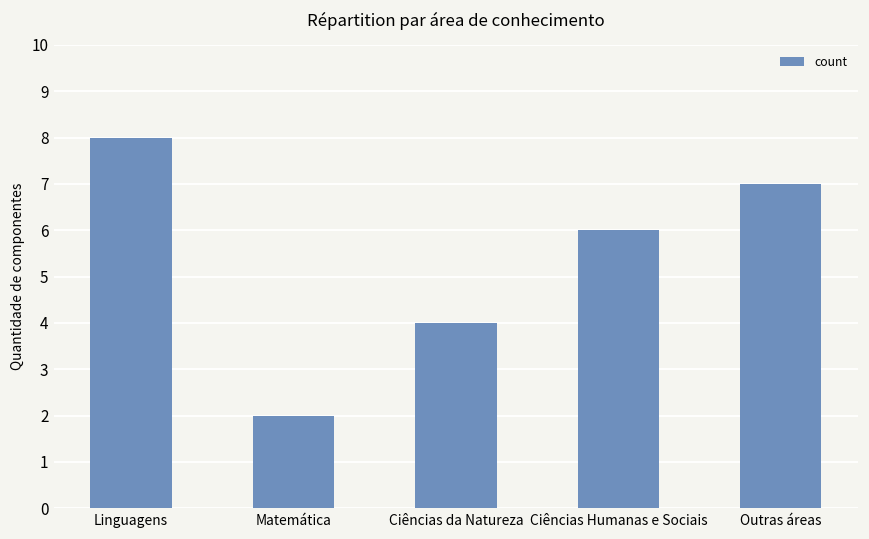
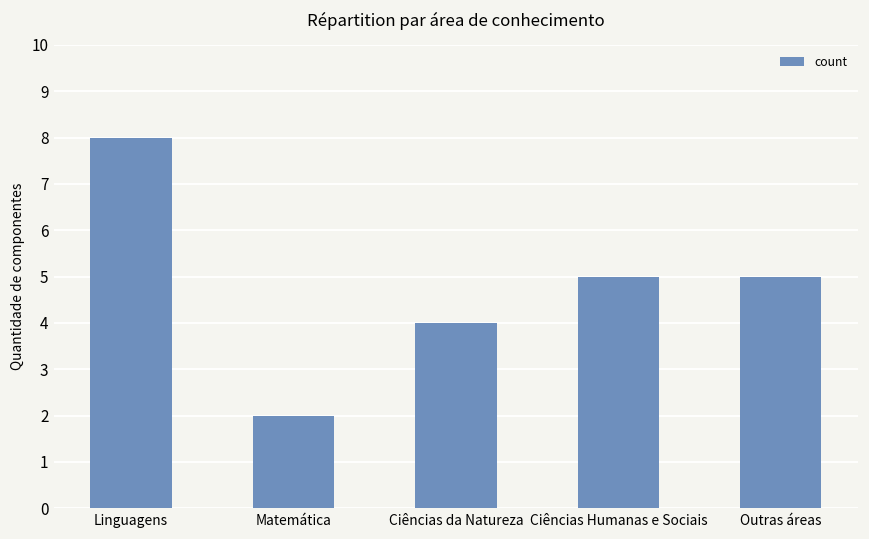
  {
    "Linguagens": 8,
    "Matemática": 2,
    "Ciências da Natureza": 4,
-   "Ciências Humanas e Sociais": 6,
-   "Outras áreas": 7
+   "Ciências Humanas e Sociais": 5,
+   "Outras áreas": 5
  }
